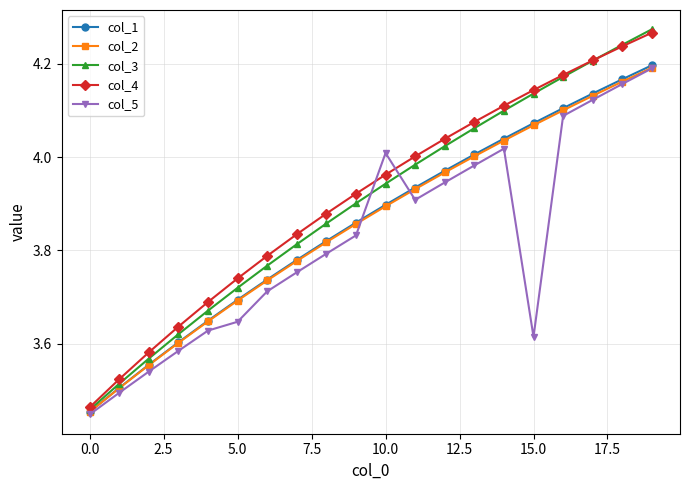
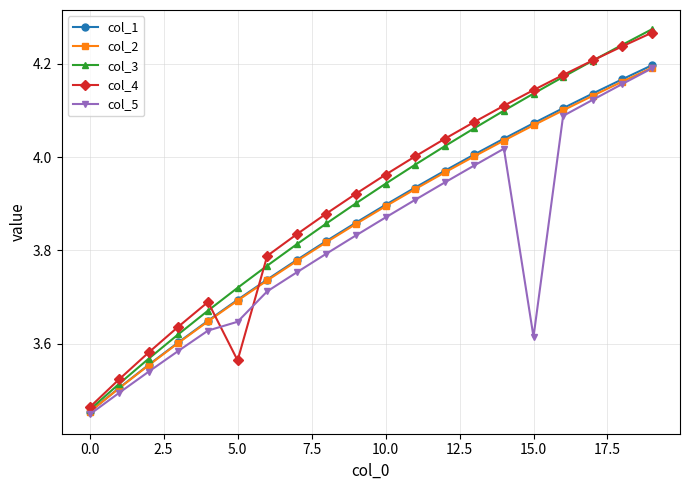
  {
    "col_3": {
      "5.0": 3.72,
      "10.0": 3.94,
      "15.0": 4.14
    },
    "col_4": {
-     "5.0": 3.74,
+     "5.0": 3.56,
      "10.0": 3.96,
      "15.0": 4.14
    },
    "col_5": {
      "5.0": 3.65,
-     "10.0": 4.01,
+     "10.0": 3.87,
      "15.0": 3.61
    }
  }
